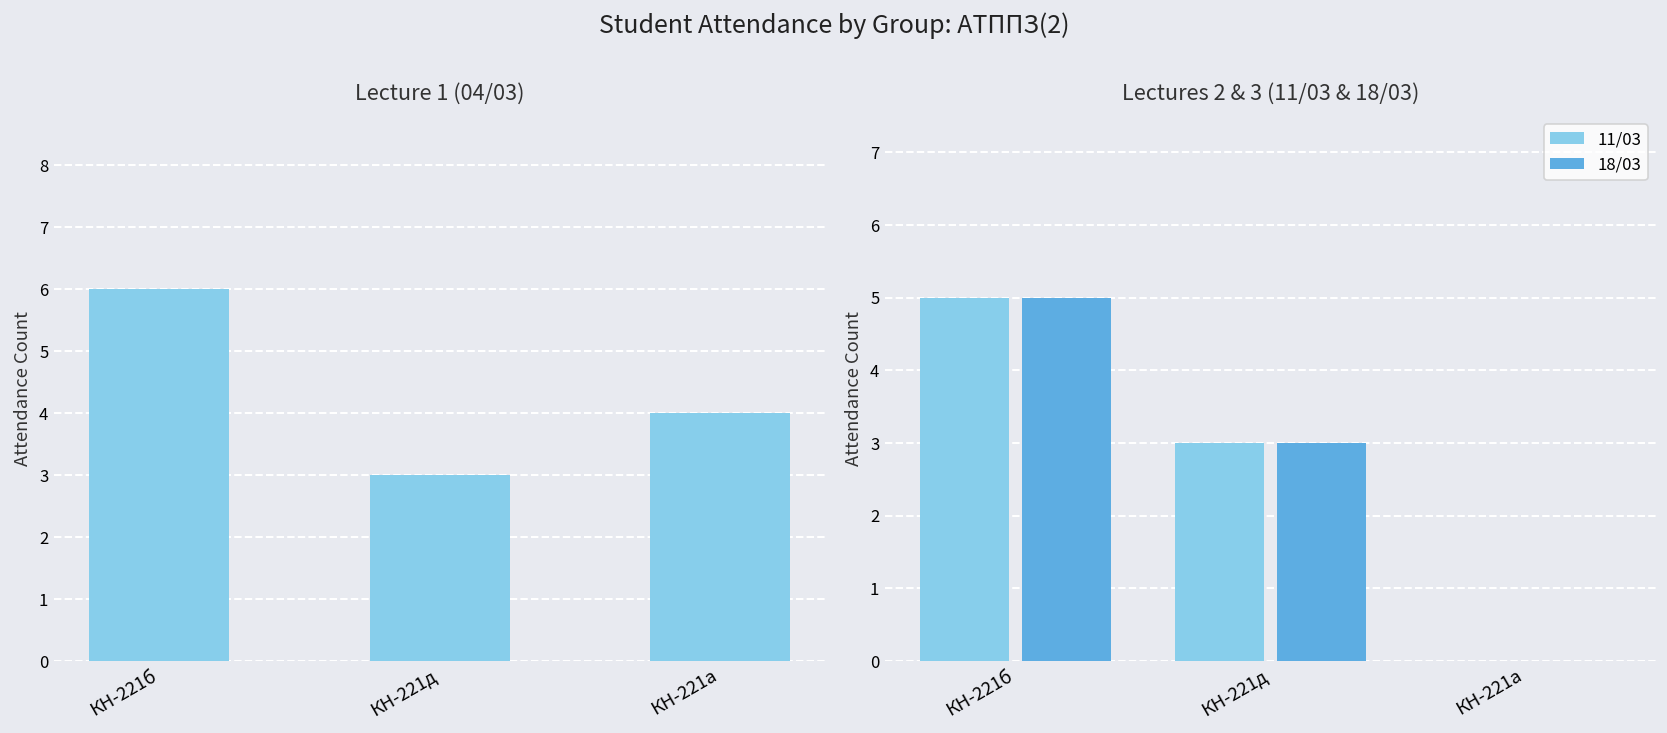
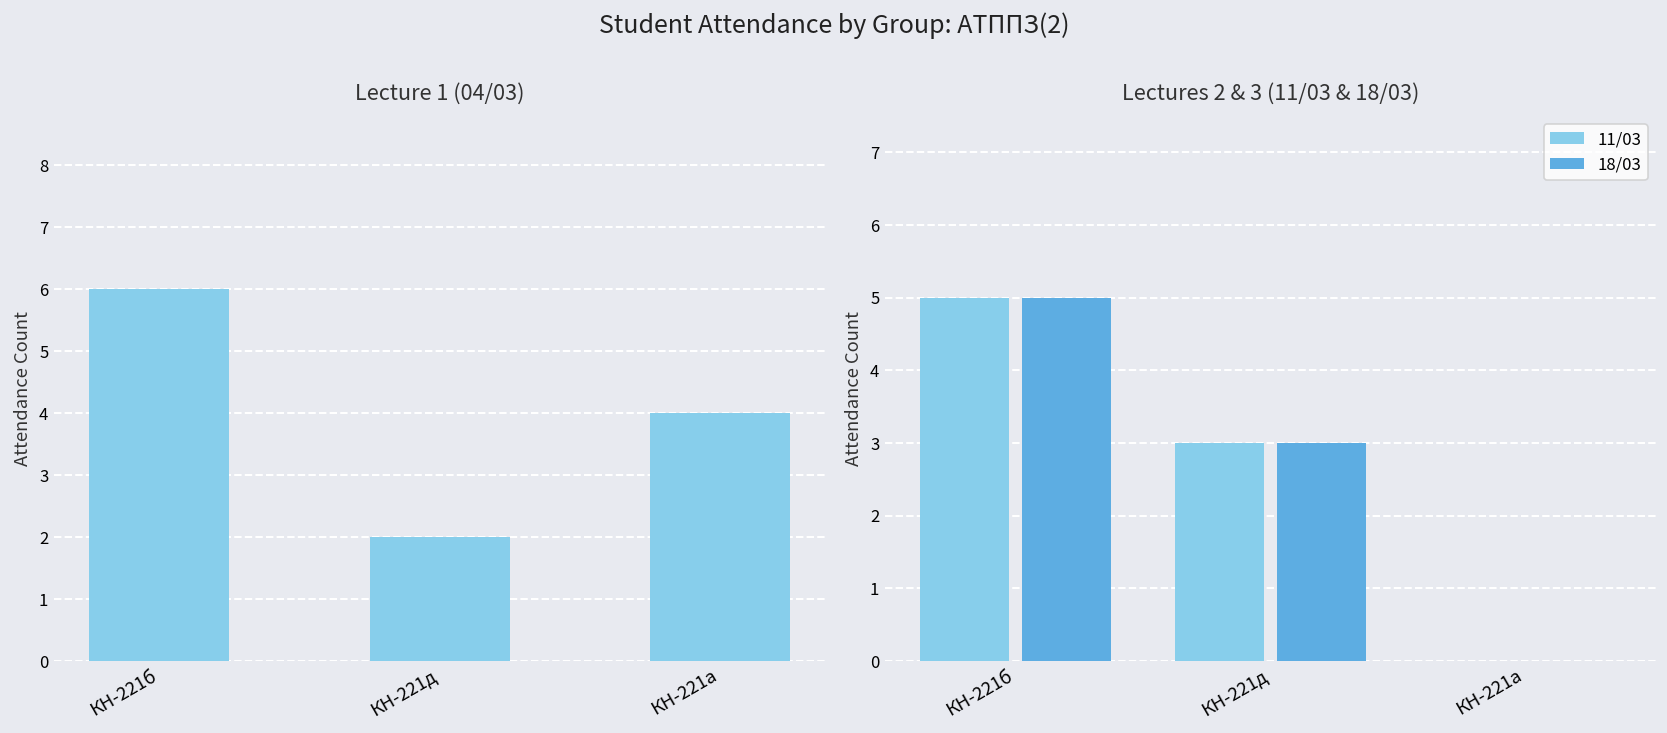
  {
    "Lecture 1 (04/03)": {
      "КН-221б": 6,
-     "КН-221д": 3,
+     "КН-221д": 2,
      "КН-221а": 4
    }
  }
